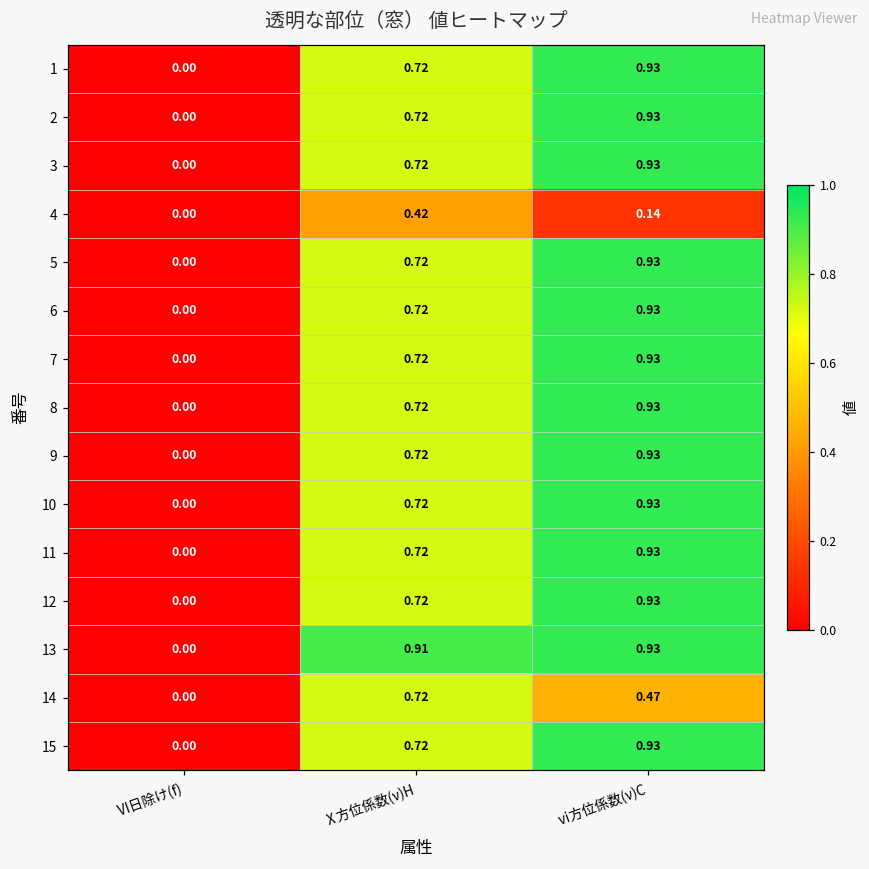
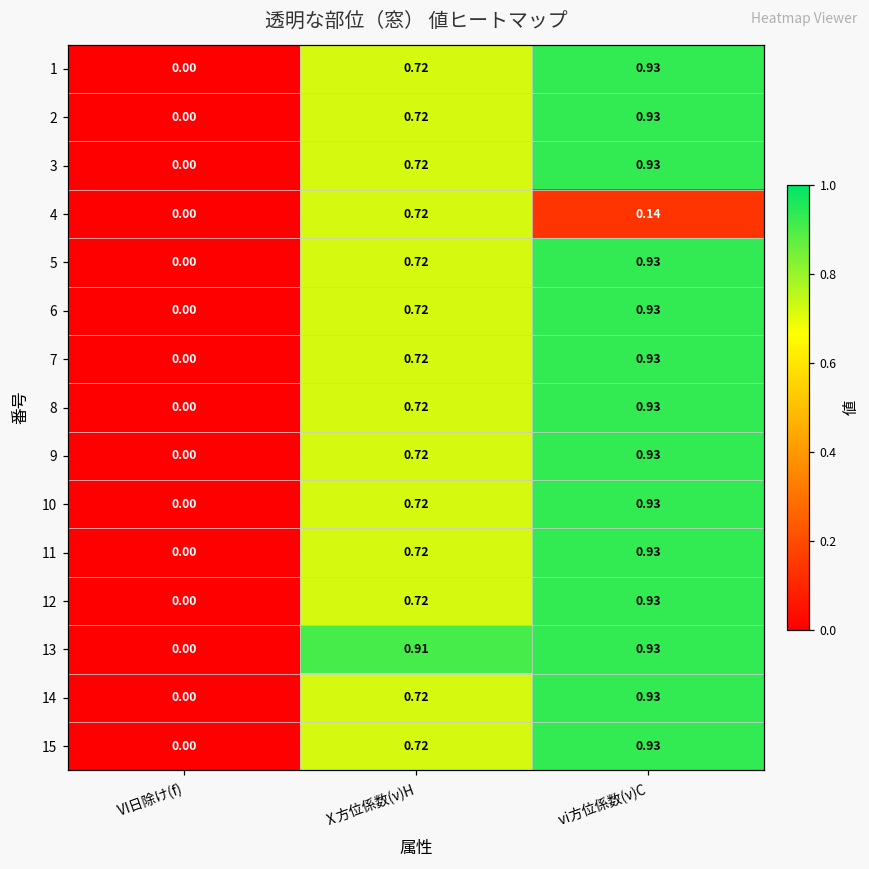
  {
    "1": {
      "Ⅵ日除け(f)": 0.00,
      "Ⅹ方位係数(ν)H": 0.72,
      "ⅵ方位係数(ν)C": 0.93
    },
    "2": {
      "Ⅵ日除け(f)": 0.00,
      "Ⅹ方位係数(ν)H": 0.72,
      "ⅵ方位係数(ν)C": 0.93
    },
    "3": {
      "Ⅵ日除け(f)": 0.00,
      "Ⅹ方位係数(ν)H": 0.72,
      "ⅵ方位係数(ν)C": 0.93
    },
    "4": {
      "Ⅵ日除け(f)": 0.00,
-     "Ⅹ方位係数(ν)H": 0.42,
+     "Ⅹ方位係数(ν)H": 0.72,
      "ⅵ方位係数(ν)C": 0.14
    },
    "5": {
      "Ⅵ日除け(f)": 0.00,
      "Ⅹ方位係数(ν)H": 0.72,
      "ⅵ方位係数(ν)C": 0.93
    },
    "6": {
      "Ⅵ日除け(f)": 0.00,
      "Ⅹ方位係数(ν)H": 0.72,
      "ⅵ方位係数(ν)C": 0.93
    },
    "7": {
      "Ⅵ日除け(f)": 0.00,
      "Ⅹ方位係数(ν)H": 0.72,
      "ⅵ方位係数(ν)C": 0.93
    },
    "8": {
      "Ⅵ日除け(f)": 0.00,
      "Ⅹ方位係数(ν)H": 0.72,
      "ⅵ方位係数(ν)C": 0.93
    },
    "9": {
      "Ⅵ日除け(f)": 0.00,
      "Ⅹ方位係数(ν)H": 0.72,
      "ⅵ方位係数(ν)C": 0.93
    },
    "10": {
      "Ⅵ日除け(f)": 0.00,
      "Ⅹ方位係数(ν)H": 0.72,
      "ⅵ方位係数(ν)C": 0.93
    },
    "11": {
      "Ⅵ日除け(f)": 0.00,
      "Ⅹ方位係数(ν)H": 0.72,
      "ⅵ方位係数(ν)C": 0.93
    },
    "12": {
      "Ⅵ日除け(f)": 0.00,
      "Ⅹ方位係数(ν)H": 0.72,
      "ⅵ方位係数(ν)C": 0.93
    },
    "13": {
      "Ⅵ日除け(f)": 0.00,
      "Ⅹ方位係数(ν)H": 0.91,
      "ⅵ方位係数(ν)C": 0.93
    },
    "14": {
      "Ⅵ日除け(f)": 0.00,
      "Ⅹ方位係数(ν)H": 0.72,
-     "ⅵ方位係数(ν)C": 0.47
+     "ⅵ方位係数(ν)C": 0.93
    },
    "15": {
      "Ⅵ日除け(f)": 0.00,
      "Ⅹ方位係数(ν)H": 0.72,
      "ⅵ方位係数(ν)C": 0.93
    }
  }
